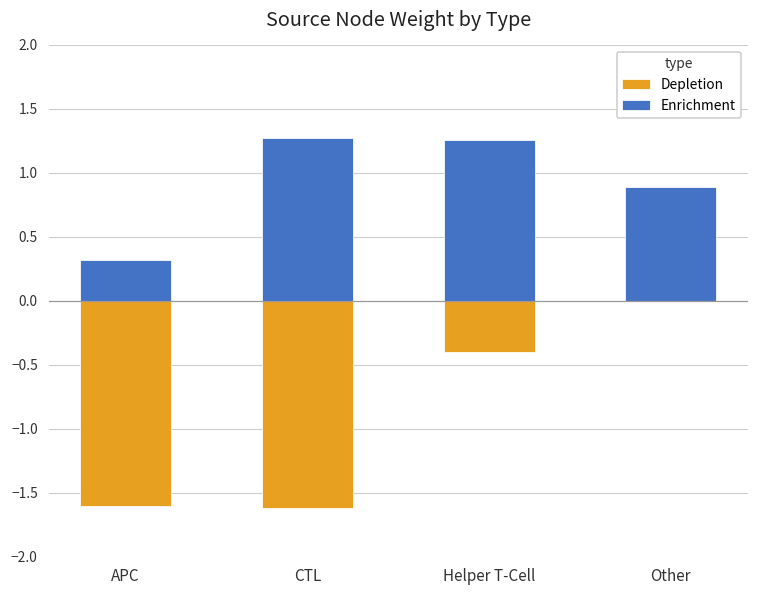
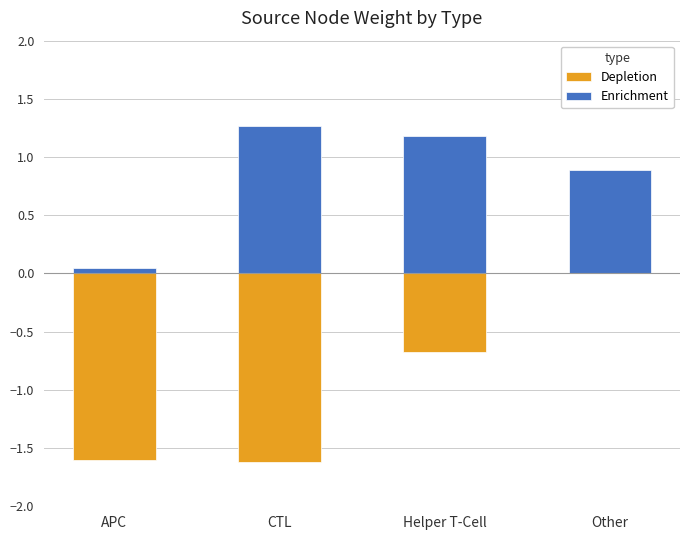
  {
    "Depletion": {
      "APC": -1.60,
      "CTL": -1.62,
-     "Helper T-Cell": -0.40,
+     "Helper T-Cell": -0.67,
      "Other": 0.00
    },
    "Enrichment": {
-     "APC": 0.32,
+     "APC": 0.05,
      "CTL": 1.27,
-     "Helper T-Cell": 1.26,
+     "Helper T-Cell": 1.18,
      "Other": 0.89
    }
  }
